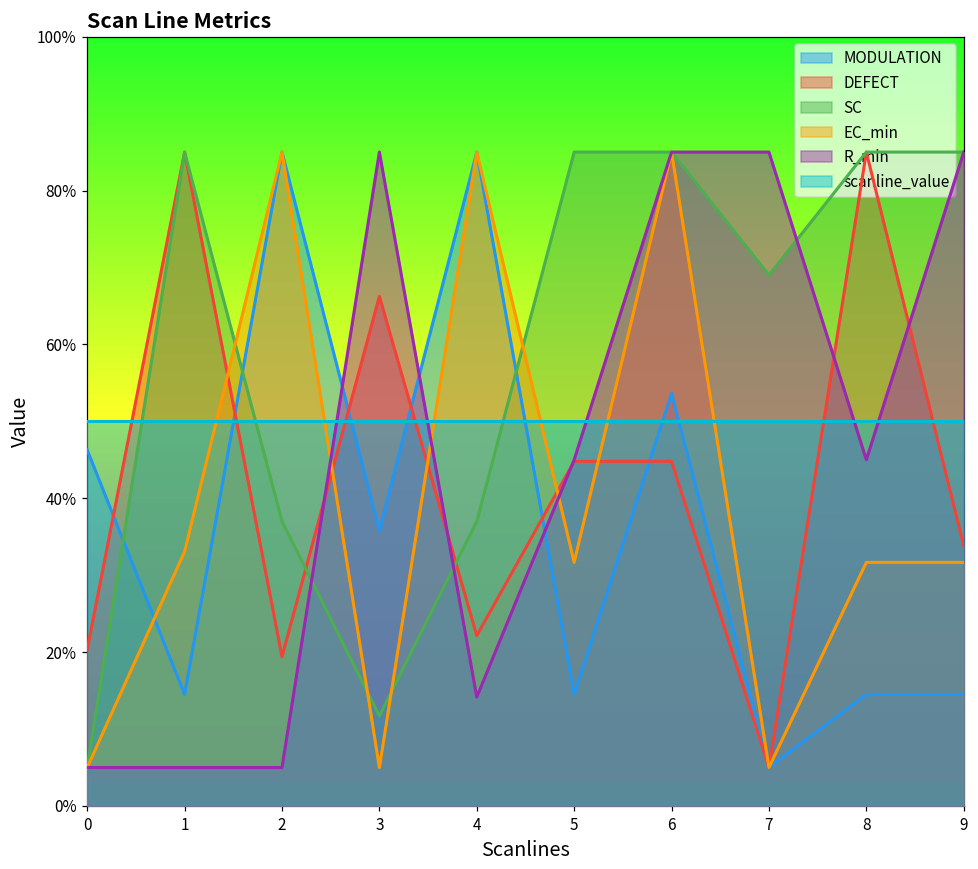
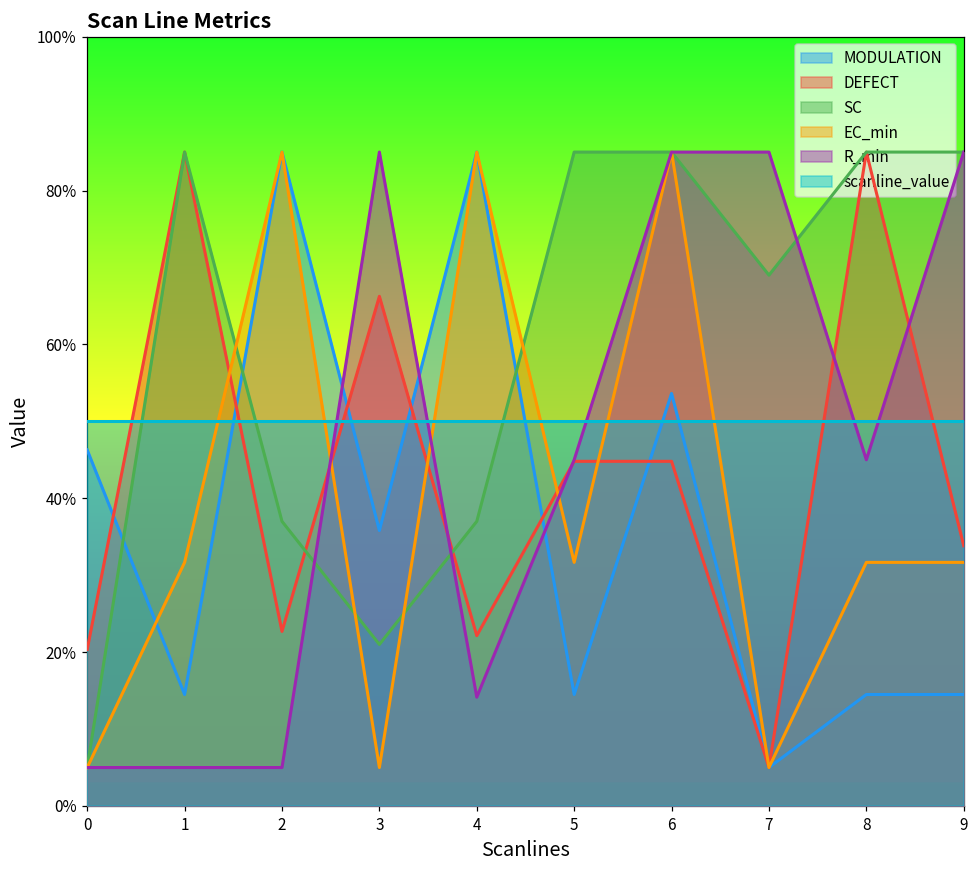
  {
    "DEFECT": {
      "0": "20%",
-     "2": "19%",
+     "2": "23%",
      "3": "66%",
      "4": "22%",
      "6": "45%",
      "9": "34%"
    },
    "SC": {
      "2": "37%",
-     "3": "12%",
+     "3": "21%",
      "4": "37%",
      "5": "85%",
      "7": "69%"
    },
    "EC_min": {
-     "1": "33%",
+     "1": "32%",
      "3": "5%",
      "5": "32%",
      "8": "32%",
      "9": "32%"
    },
    "R_min": {
      "1": "5%",
      "2": "5%",
      "3": "85%",
      "4": "14%",
      "7": "85%",
      "8": "45%"
    }
  }
